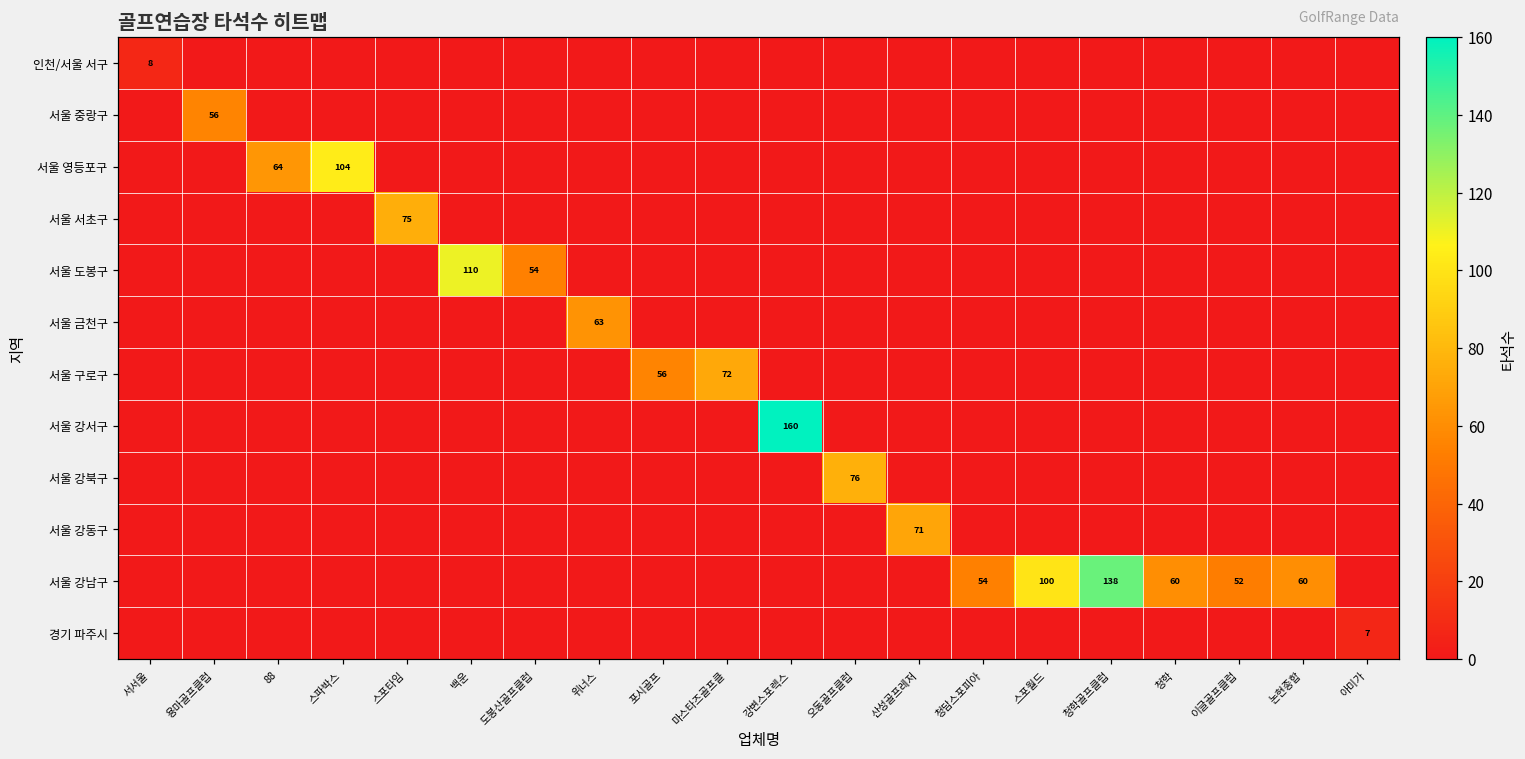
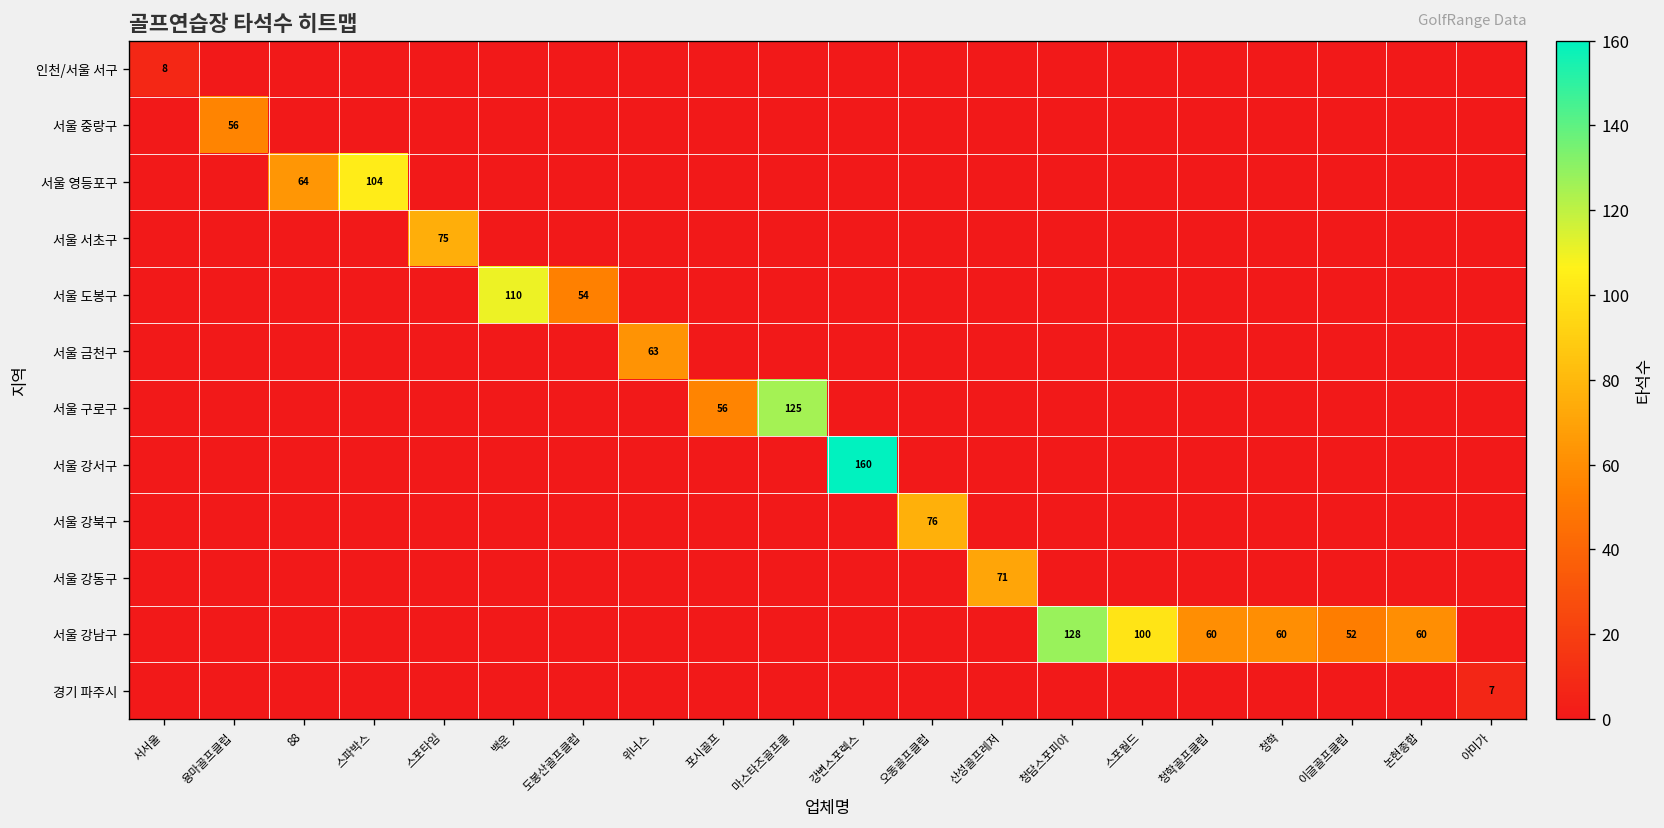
  {
    "인천/서울 서구": {
      "서서울": 8
    },
    "서울 중랑구": {
      "용마골프클럽": 56
    },
    "서울 영등포구": {
      "88": 64,
      "스파박스": 104
    },
    "서울 서초구": {
      "스포타임": 75
    },
    "서울 도봉구": {
      "백운": 110,
      "도봉산골프클럽": 54
    },
    "서울 금천구": {
      "위너스": 63
    },
    "서울 구로구": {
      "포시골프": 56,
-     "마스타즈골프클": 72
+     "마스타즈골프클": 125
    },
    "서울 강서구": {
      "강변스포렉스": 160
    },
    "서울 강북구": {
      "오동골프클럽": 76
    },
    "서울 강동구": {
      "산성골프레저": 71
    },
    "서울 강남구": {
-     "청담스포피아": 54,
+     "청담스포피아": 128,
      "스포월드": 100,
-     "청학골프클럽": 138,
+     "청학골프클럽": 60,
      "청학": 60,
      "이글골프클럽": 52,
      "논현종합": 60
    },
    "경기 파주시": {
      "아미가": 7
    }
  }
